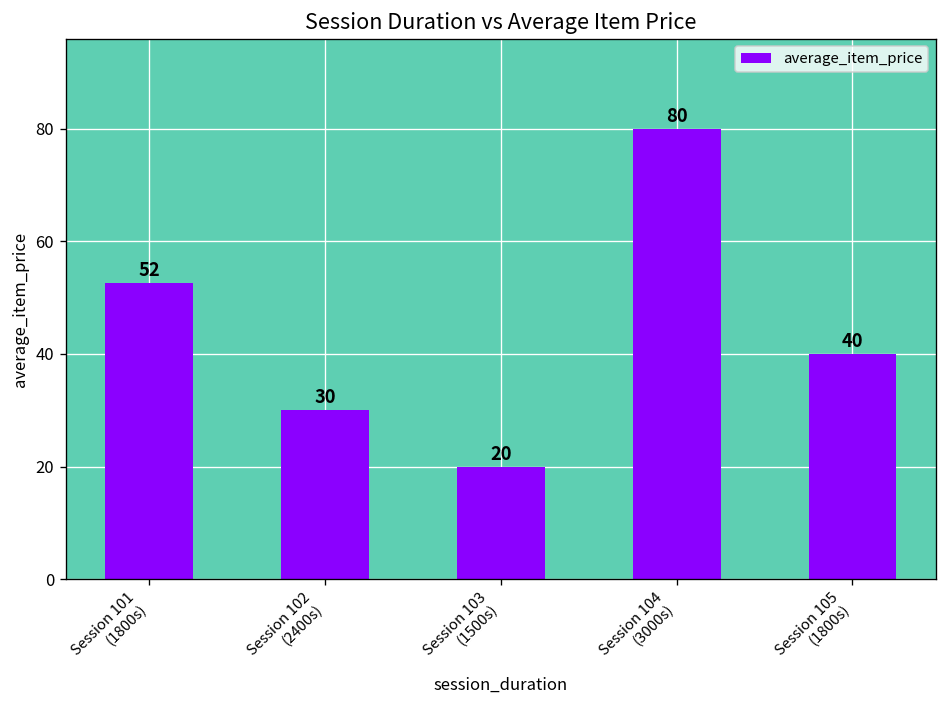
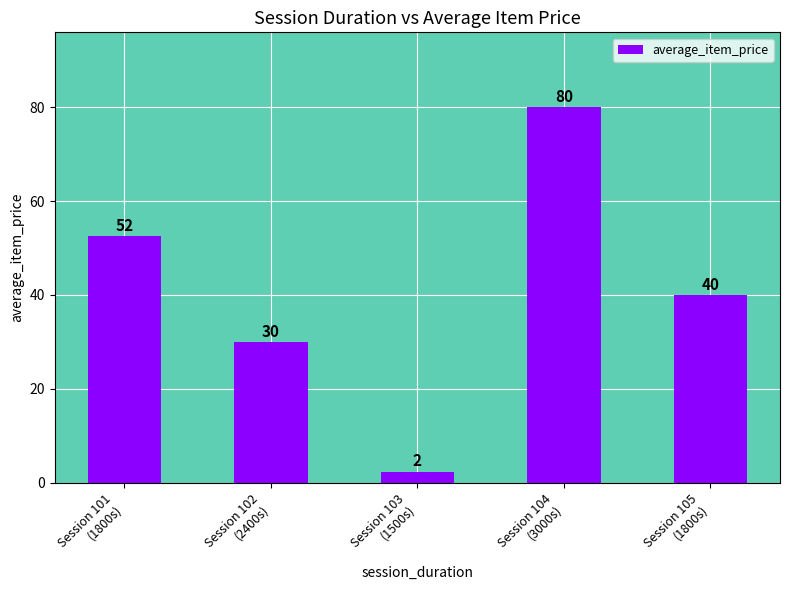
  {
    "Session 102 (2400s)": 30,
-   "Session 103 (1500s)": 20,
+   "Session 103 (1500s)": 2,
    "Session 104 (3000s)": 80,
    "Session 105 (1800s)": 40
  }
